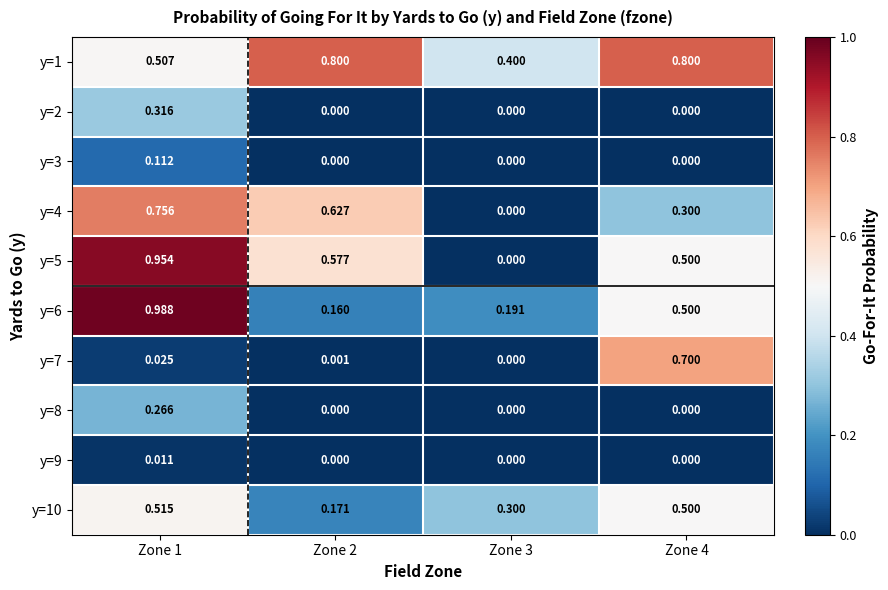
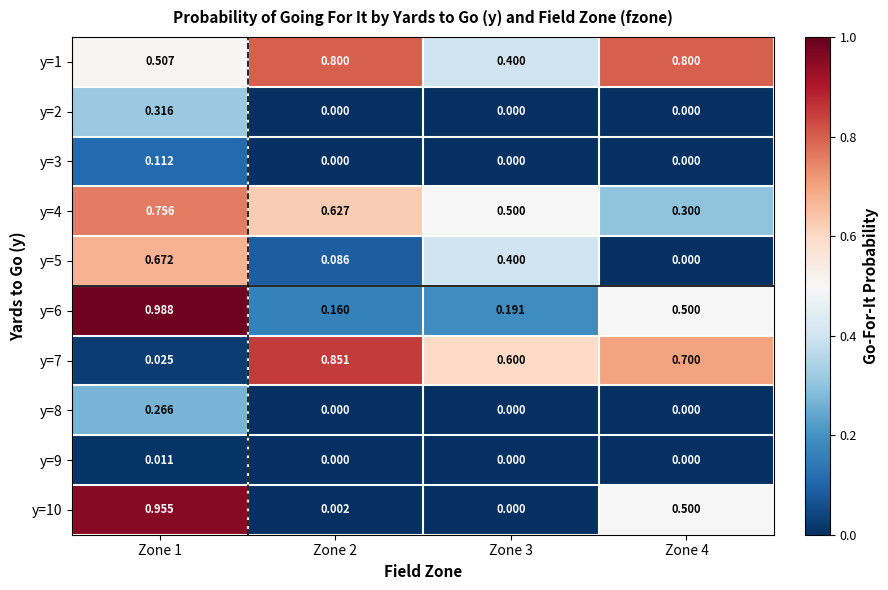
  {
    "y=1": {
      "Zone 1": 0.507,
      "Zone 2": 0.800,
      "Zone 3": 0.400,
      "Zone 4": 0.800
    },
    "y=2": {
      "Zone 1": 0.316,
      "Zone 2": 0.000,
      "Zone 3": 0.000,
      "Zone 4": 0.000
    },
    "y=3": {
      "Zone 1": 0.112,
      "Zone 2": 0.000,
      "Zone 3": 0.000,
      "Zone 4": 0.000
    },
    "y=4": {
      "Zone 1": 0.756,
      "Zone 2": 0.627,
-     "Zone 3": 0.000,
+     "Zone 3": 0.500,
      "Zone 4": 0.300
    },
    "y=5": {
-     "Zone 1": 0.954,
-     "Zone 2": 0.577,
-     "Zone 3": 0.000,
-     "Zone 4": 0.500
+     "Zone 1": 0.672,
+     "Zone 2": 0.086,
+     "Zone 3": 0.400,
+     "Zone 4": 0.000
    },
    "y=6": {
      "Zone 1": 0.988,
      "Zone 2": 0.160,
      "Zone 3": 0.191,
      "Zone 4": 0.500
    },
    "y=7": {
      "Zone 1": 0.025,
-     "Zone 2": 0.001,
-     "Zone 3": 0.000,
+     "Zone 2": 0.851,
+     "Zone 3": 0.600,
      "Zone 4": 0.700
    },
    "y=8": {
      "Zone 1": 0.266,
      "Zone 2": 0.000,
      "Zone 3": 0.000,
      "Zone 4": 0.000
    },
    "y=9": {
      "Zone 1": 0.011,
      "Zone 2": 0.000,
      "Zone 3": 0.000,
      "Zone 4": 0.000
    },
    "y=10": {
-     "Zone 1": 0.515,
-     "Zone 2": 0.171,
-     "Zone 3": 0.300,
+     "Zone 1": 0.955,
+     "Zone 2": 0.002,
+     "Zone 3": 0.000,
      "Zone 4": 0.500
    }
  }
